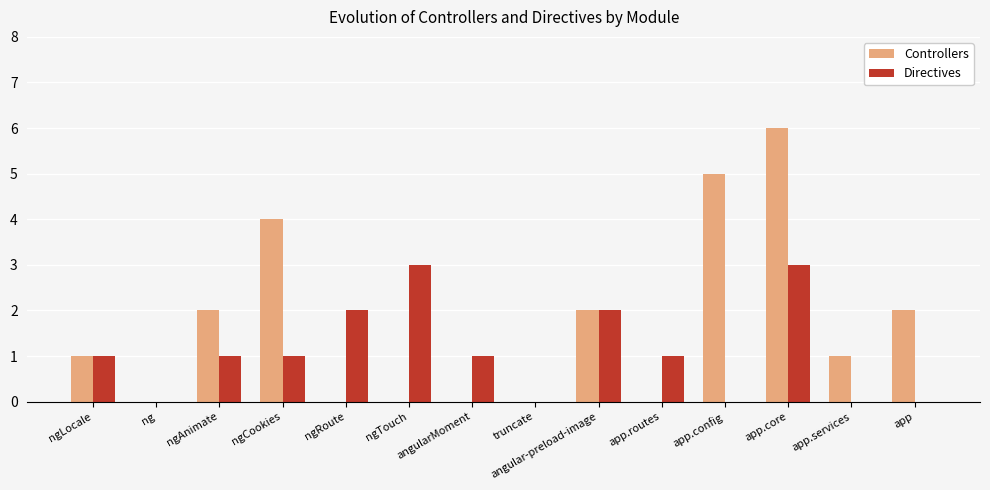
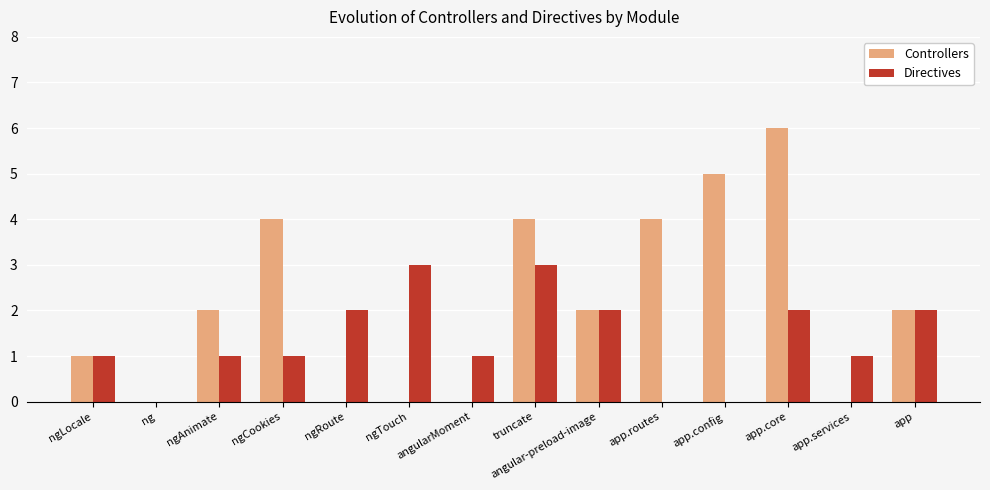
  {
    "Controllers": {
      "ngLocale": 1,
      "ng": 0,
      "ngAnimate": 2,
      "ngCookies": 4,
      "ngRoute": 0,
      "ngTouch": 0,
      "angularMoment": 0,
-     "truncate": 0,
+     "truncate": 4,
      "angular-preload-image": 2,
-     "app.routes": 0,
+     "app.routes": 4,
      "app.config": 5,
      "app.core": 6,
-     "app.services": 1,
+     "app.services": 0,
      "app": 2
    },
    "Directives": {
      "ngLocale": 1,
      "ng": 0,
      "ngAnimate": 1,
      "ngCookies": 1,
      "ngRoute": 2,
      "ngTouch": 3,
      "angularMoment": 1,
-     "truncate": 0,
+     "truncate": 3,
      "angular-preload-image": 2,
-     "app.routes": 1,
+     "app.routes": 0,
      "app.config": 0,
-     "app.core": 3,
-     "app.services": 0,
-     "app": 0
+     "app.core": 2,
+     "app.services": 1,
+     "app": 2
    }
  }
